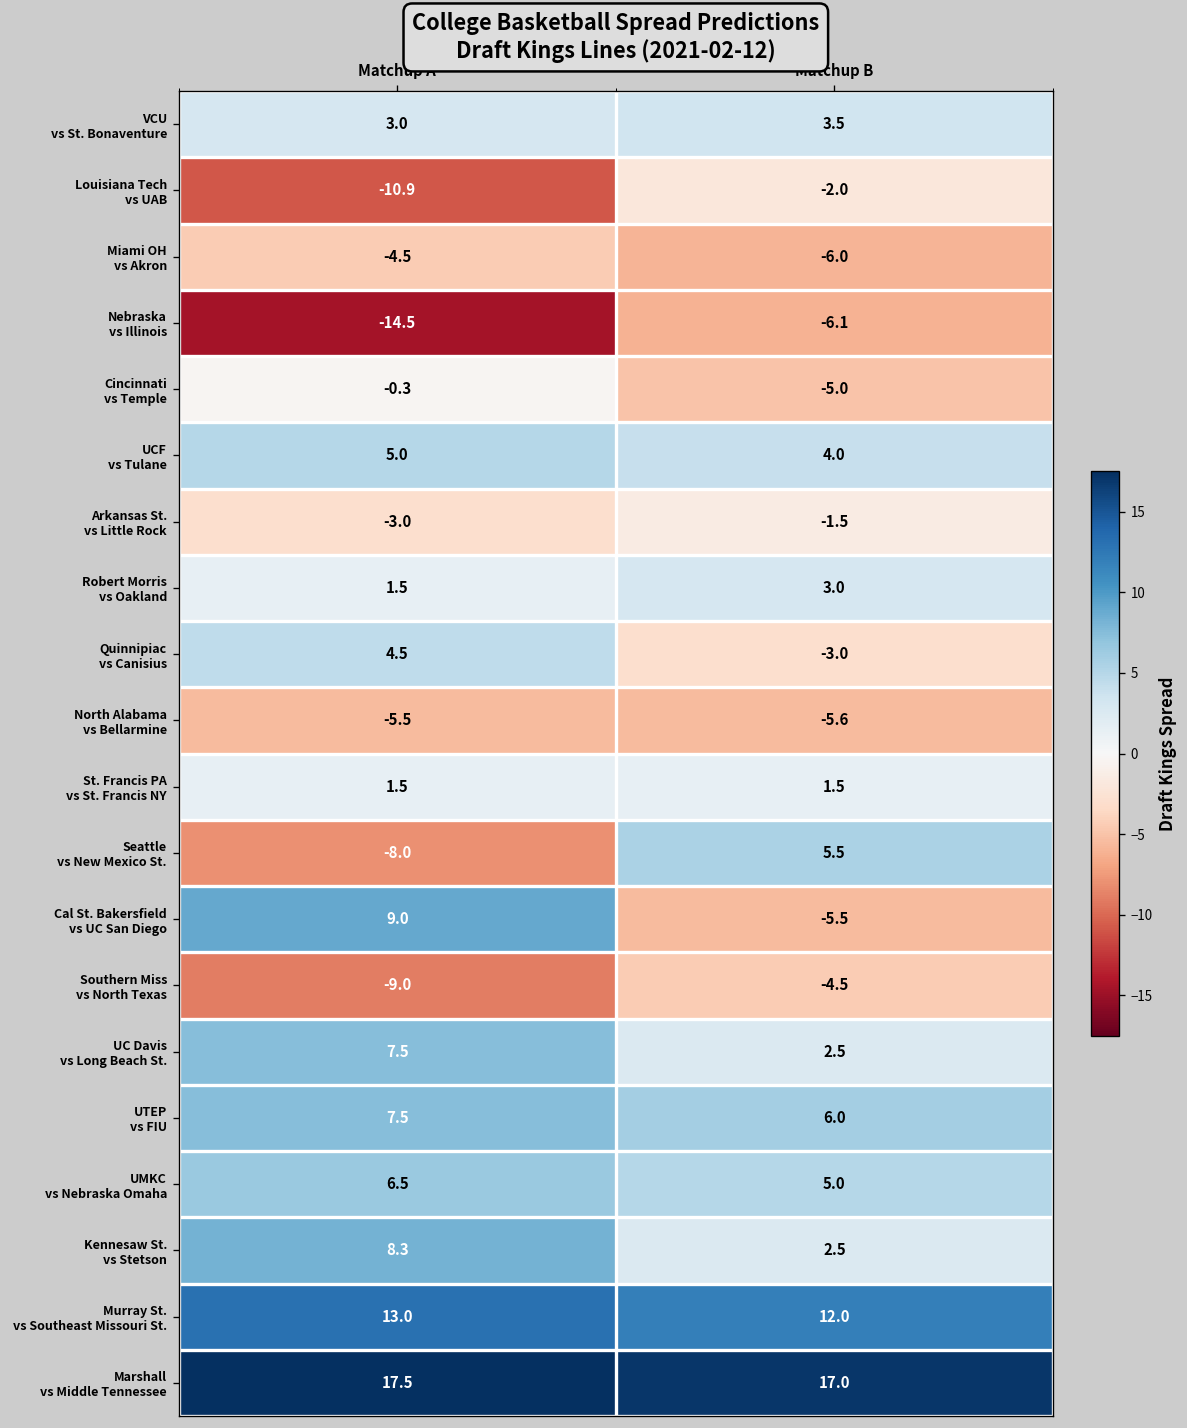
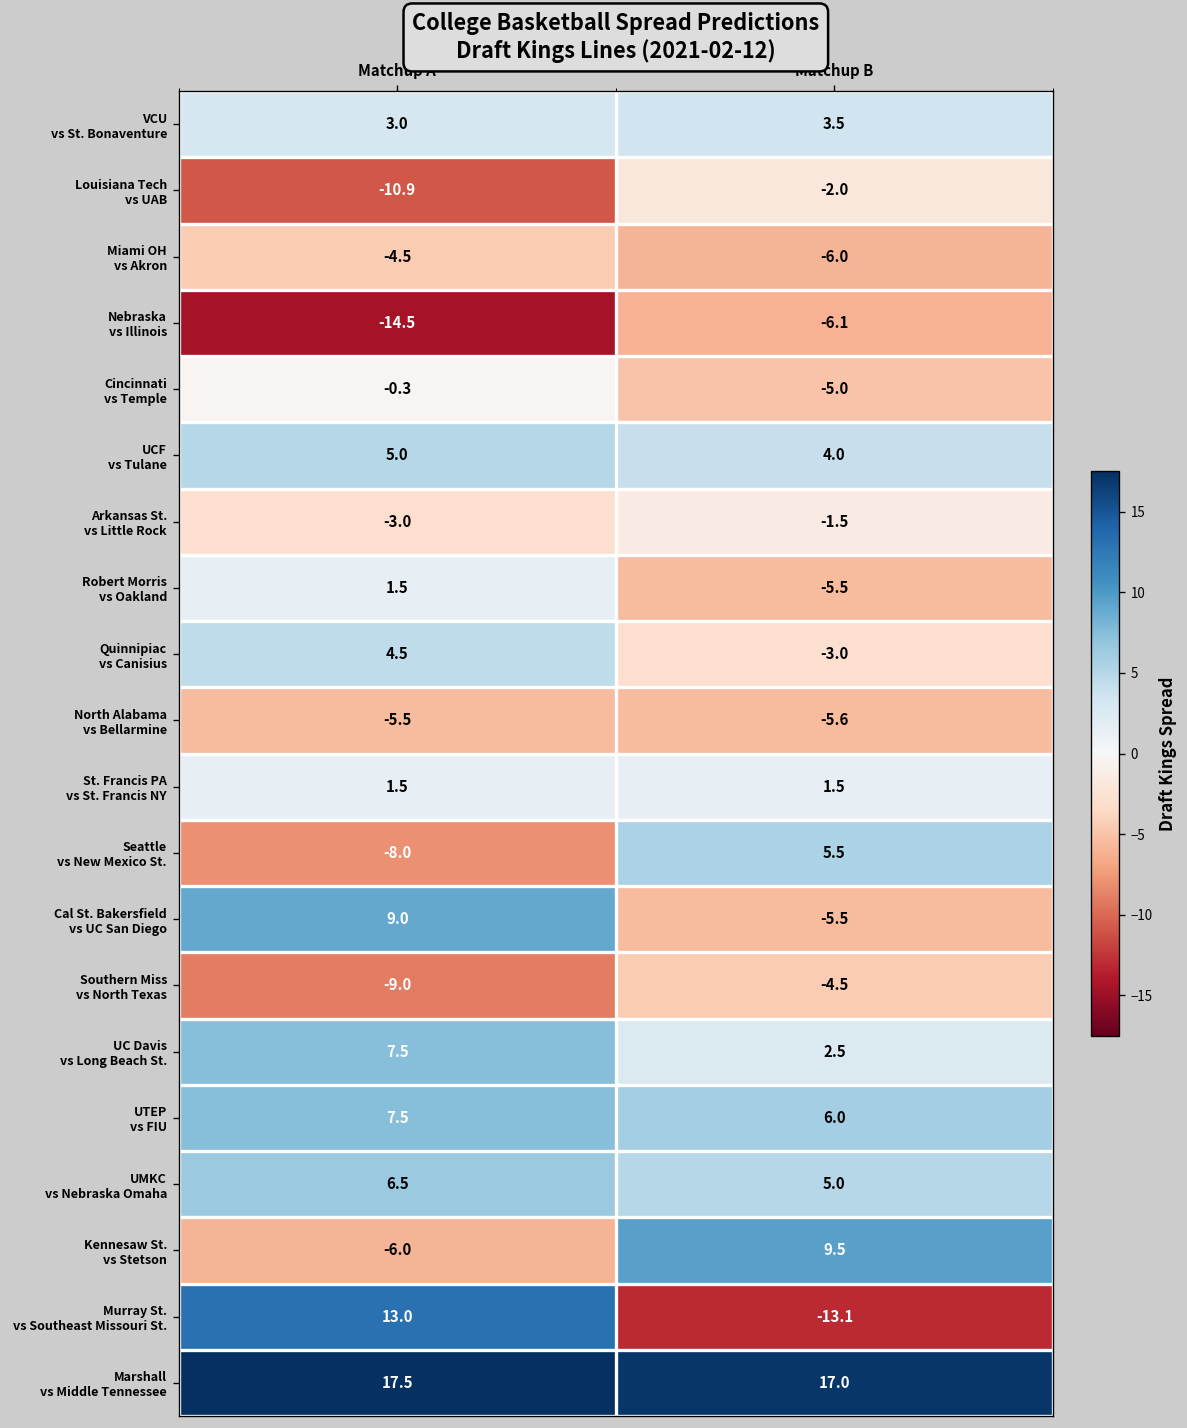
  {
    "VCU vs St. Bonaventure": {
      "Matchup A": 3.0,
      "Matchup B": 3.5
    },
    "Louisiana Tech vs UAB": {
      "Matchup A": -10.9,
      "Matchup B": -2.0
    },
    "Miami OH vs Akron": {
      "Matchup A": -4.5,
      "Matchup B": -6.0
    },
    "Nebraska vs Illinois": {
      "Matchup A": -14.5,
      "Matchup B": -6.1
    },
    "Cincinnati vs Temple": {
      "Matchup A": -0.3,
      "Matchup B": -5.0
    },
    "UCF vs Tulane": {
      "Matchup A": 5.0,
      "Matchup B": 4.0
    },
    "Arkansas St. vs Little Rock": {
      "Matchup A": -3.0,
      "Matchup B": -1.5
    },
    "Robert Morris vs Oakland": {
      "Matchup A": 1.5,
-     "Matchup B": 3.0
+     "Matchup B": -5.5
    },
    "Quinnipiac vs Canisius": {
      "Matchup A": 4.5,
      "Matchup B": -3.0
    },
    "North Alabama vs Bellarmine": {
      "Matchup A": -5.5,
      "Matchup B": -5.6
    },
    "St. Francis PA vs St. Francis NY": {
      "Matchup A": 1.5,
      "Matchup B": 1.5
    },
    "Seattle vs New Mexico St.": {
      "Matchup A": -8.0,
      "Matchup B": 5.5
    },
    "Cal St. Bakersfield vs UC San Diego": {
      "Matchup A": 9.0,
      "Matchup B": -5.5
    },
    "Southern Miss vs North Texas": {
      "Matchup A": -9.0,
      "Matchup B": -4.5
    },
    "UC Davis vs Long Beach St.": {
      "Matchup A": 7.5,
      "Matchup B": 2.5
    },
    "UTEP vs FIU": {
      "Matchup A": 7.5,
      "Matchup B": 6.0
    },
    "UMKC vs Nebraska Omaha": {
      "Matchup A": 6.5,
      "Matchup B": 5.0
    },
    "Kennesaw St. vs Stetson": {
-     "Matchup A": 8.3,
-     "Matchup B": 2.5
+     "Matchup A": -6.0,
+     "Matchup B": 9.5
    },
    "Murray St. vs Southeast Missouri St.": {
      "Matchup A": 13.0,
-     "Matchup B": 12.0
+     "Matchup B": -13.1
    },
    "Marshall vs Middle Tennessee": {
      "Matchup A": 17.5,
      "Matchup B": 17.0
    }
  }
